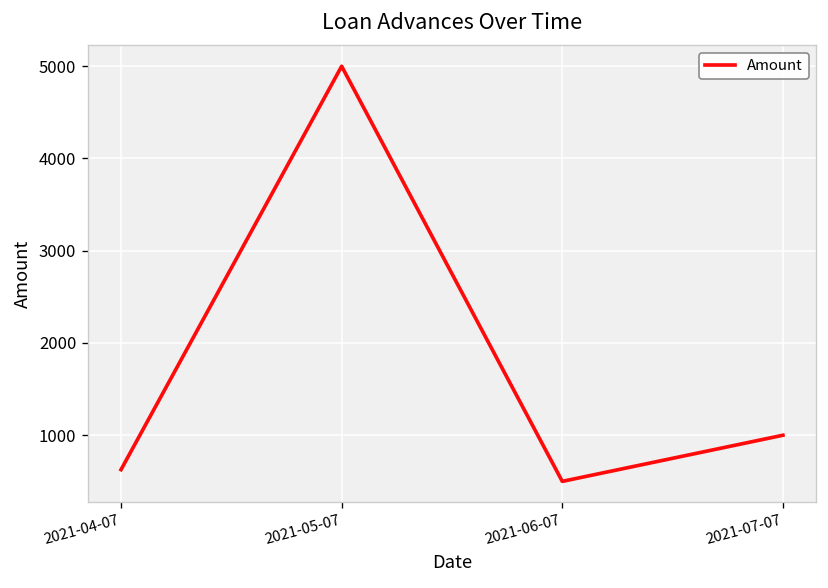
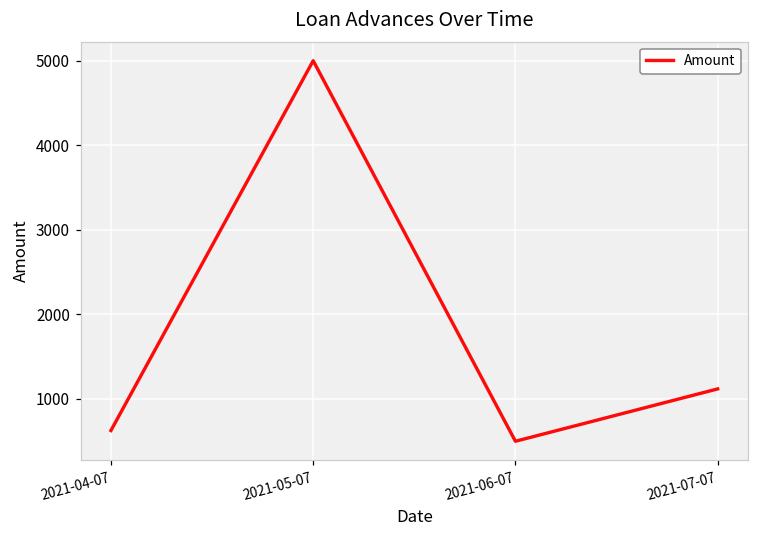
  {
    "2021-04-07": 600,
    "2021-05-07": 5000,
    "2021-06-07": 500,
-   "2021-07-07": 1000
+   "2021-07-07": 1100
  }
